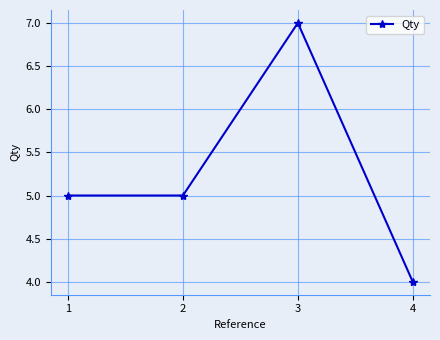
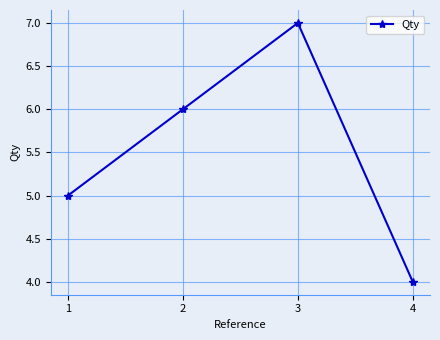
  {
    "1": 5,
-   "2": 5,
+   "2": 6,
    "3": 7,
    "4": 4
  }
